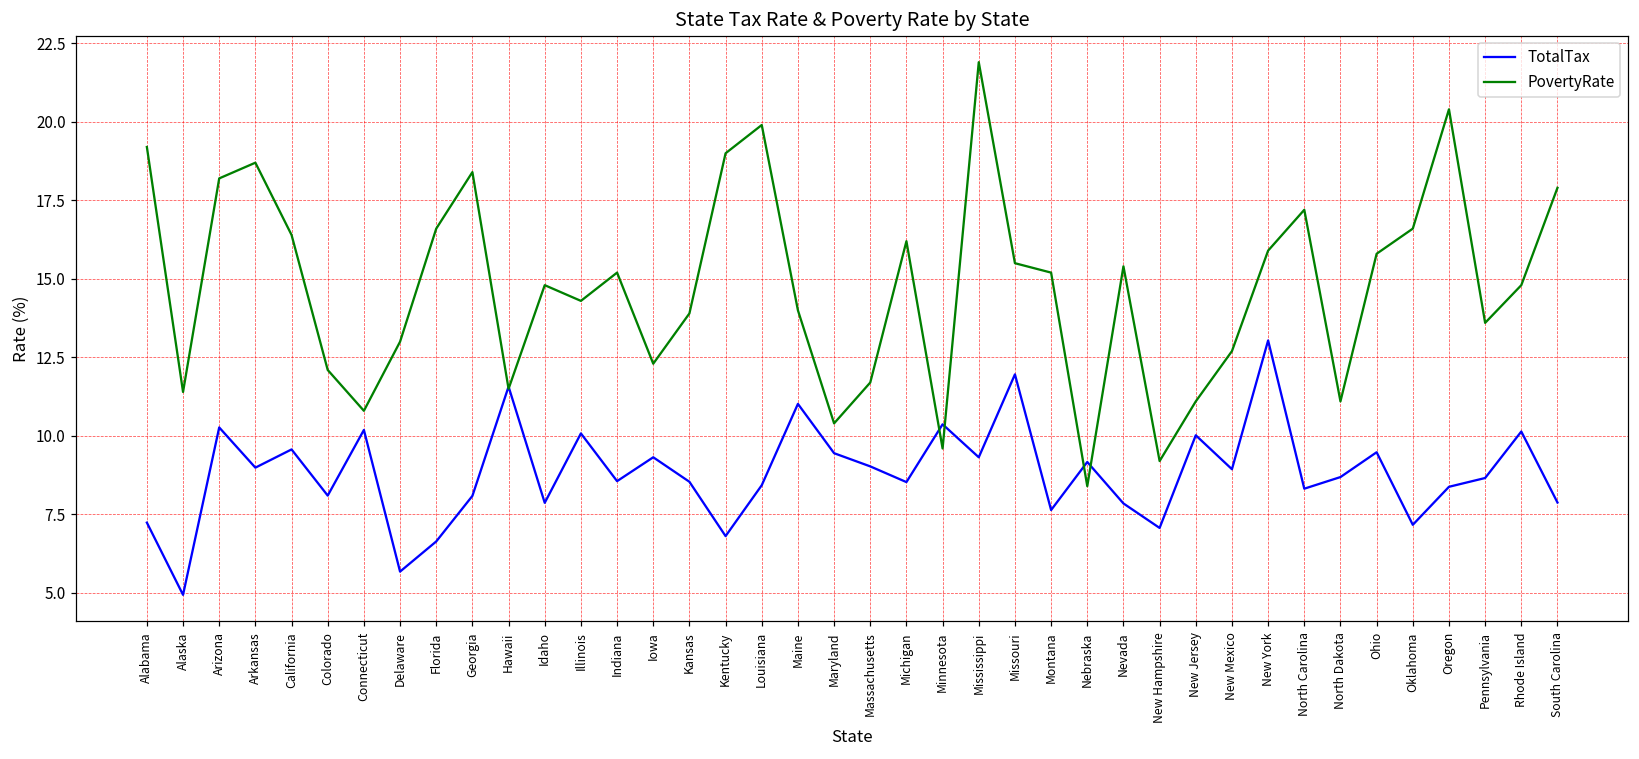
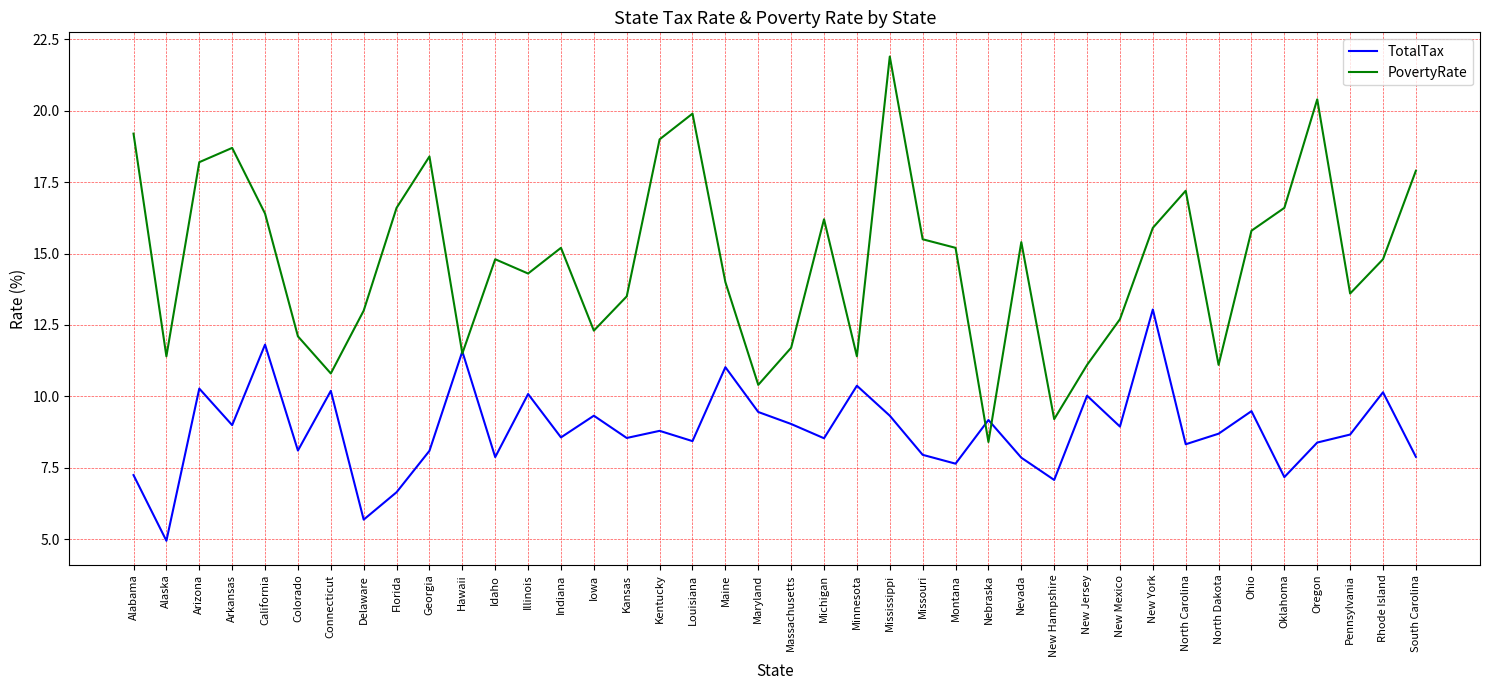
  {
    "TotalTax": {
      "Alabama": 7.2,
      "Alaska": 4.9,
      "Arizona": 10.3,
      "Arkansas": 9.0,
-     "California": 9.6,
+     "California": 11.8,
      "Colorado": 8.1,
      "Connecticut": 10.2,
      "Delaware": 5.7,
      "Florida": 6.6,
      "Georgia": 8.1,
      "Idaho": 7.9,
      "Illinois": 10.1,
      "Indiana": 8.6,
      "Iowa": 9.3,
      "Kansas": 8.5,
-     "Kentucky": 6.8,
+     "Kentucky": 8.8,
      "Louisiana": 8.4,
      "Maine": 11.0,
      "Maryland": 9.5,
      "Massachusetts": 9.0,
      "Michigan": 8.5,
      "Minnesota": 10.4,
      "Mississippi": 9.3,
-     "Missouri": 12.0,
+     "Missouri": 8.0,
      "Montana": 7.6,
      "Nebraska": 9.2,
      "Nevada": 7.9,
      "New Hampshire": 7.1,
      "New Jersey": 10.0,
      "New Mexico": 8.9,
      "New York": 13.0,
      "North Carolina": 8.3,
      "North Dakota": 8.7,
      "Ohio": 9.5,
      "Oklahoma": 7.2,
      "Oregon": 8.4,
      "Pennsylvania": 8.7,
      "Rhode Island": 10.1,
      "South Carolina": 7.9
    },
    "PovertyRate": {
      "Alabama": 19.2,
      "Alaska": 11.4,
      "Arizona": 18.2,
      "Arkansas": 18.7,
      "California": 16.4,
      "Colorado": 12.1,
      "Connecticut": 10.8,
      "Delaware": 13.0,
      "Florida": 16.6,
      "Georgia": 18.4,
      "Idaho": 14.8,
      "Illinois": 14.3,
      "Indiana": 15.2,
      "Iowa": 12.3,
-     "Kansas": 13.9,
+     "Kansas": 13.5,
      "Kentucky": 19.0,
      "Louisiana": 19.9,
      "Maine": 14.0,
      "Maryland": 10.4,
      "Massachusetts": 11.7,
      "Michigan": 16.2,
-     "Minnesota": 9.6,
+     "Minnesota": 11.4,
      "Mississippi": 21.9,
      "Missouri": 15.5,
      "Montana": 15.2,
      "Nebraska": 8.4,
      "Nevada": 15.4,
      "New Hampshire": 9.2,
      "New Jersey": 11.1,
      "New Mexico": 12.7,
      "New York": 15.9,
      "North Carolina": 17.2,
      "North Dakota": 11.1,
      "Ohio": 15.8,
      "Oklahoma": 16.6,
      "Oregon": 20.4,
      "Pennsylvania": 13.6,
      "Rhode Island": 14.8,
      "South Carolina": 17.9
    }
  }
